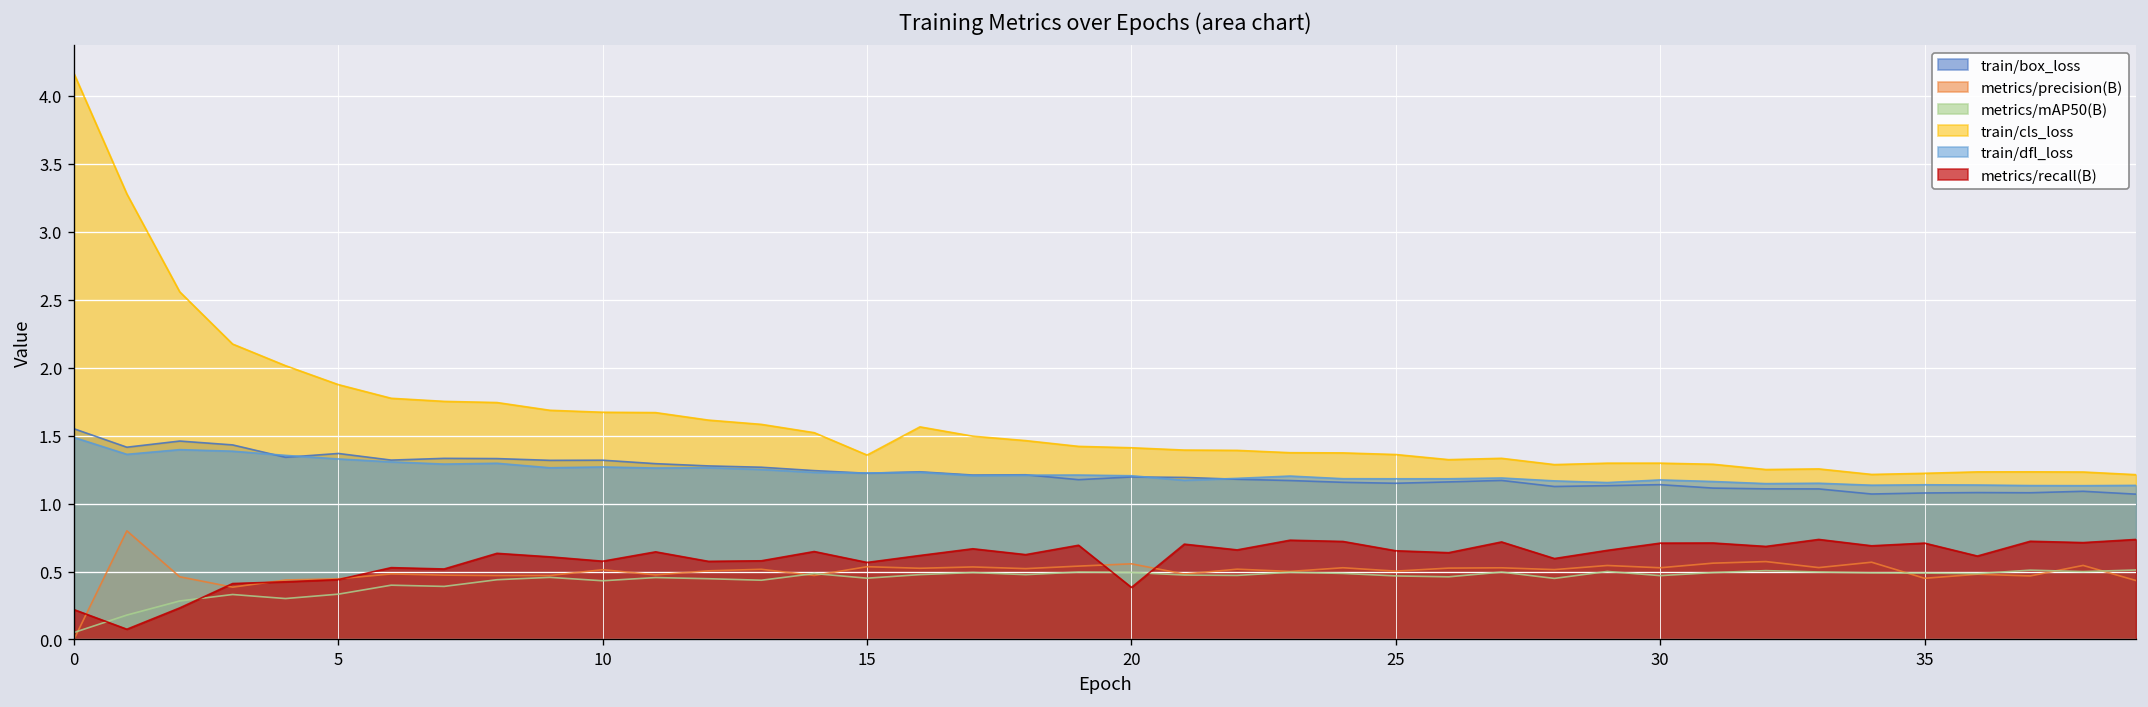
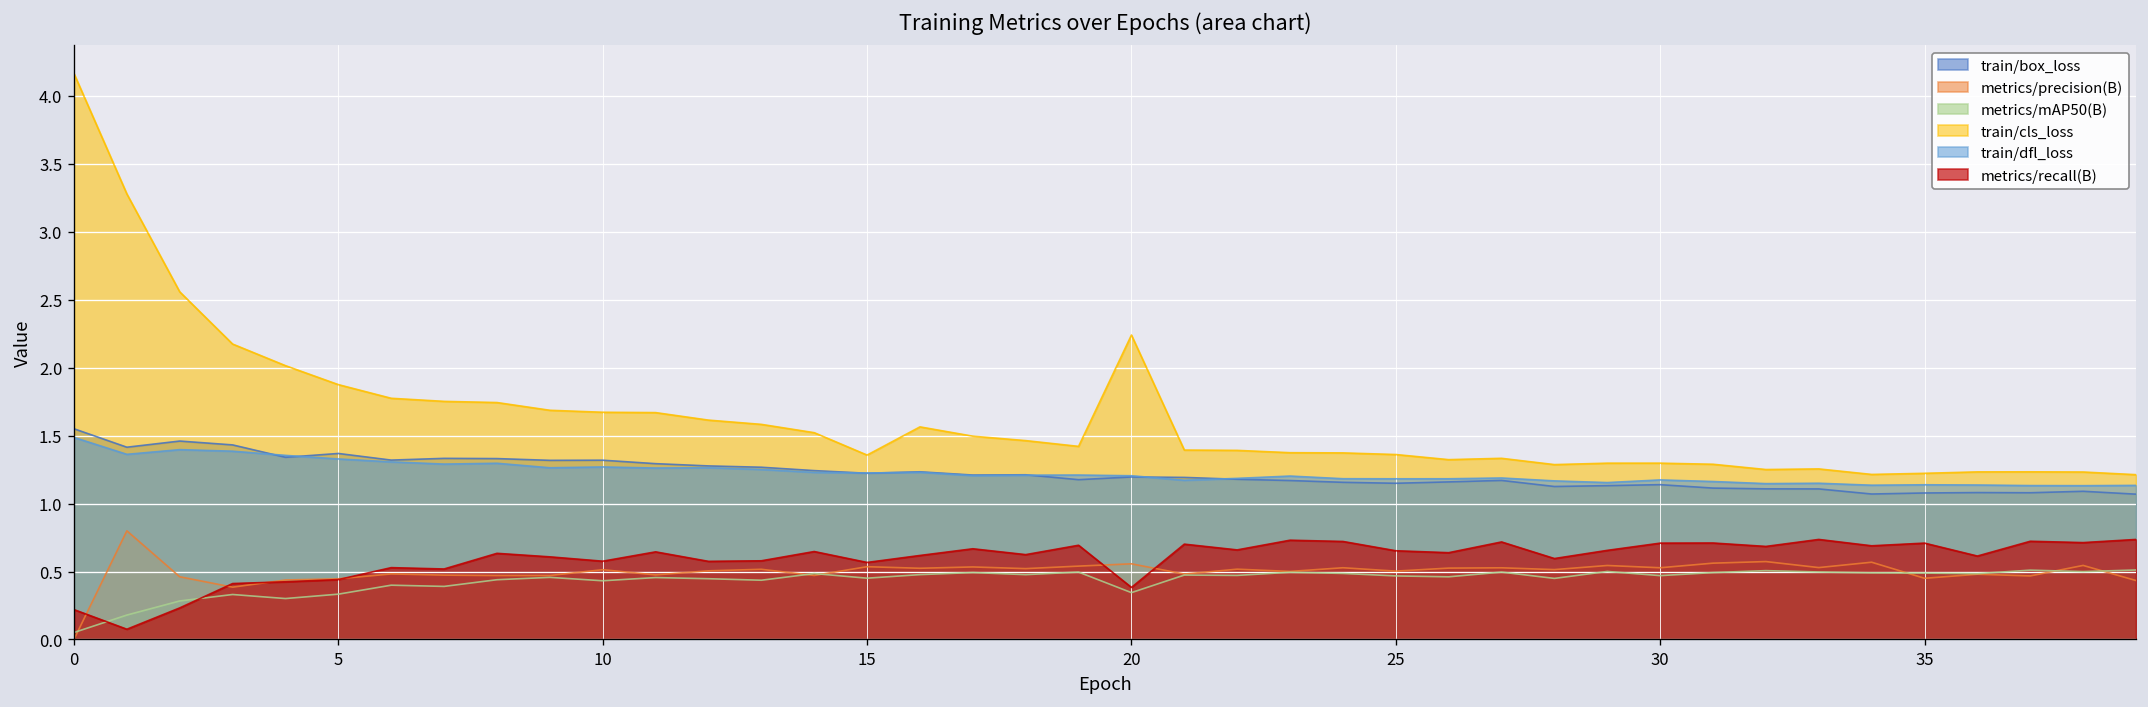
  {
    "metrics/precision(B)": {
      "0": 0.00,
      "10": 0.51,
      "15": 0.54,
      "20": 0.56,
      "25": 0.50,
      "30": 0.53,
      "35": 0.45
    },
    "metrics/mAP50(B)": {
      "0": 0.05,
      "5": 0.33,
      "10": 0.43,
      "15": 0.45,
-     "20": 0.49,
+     "20": 0.34,
      "25": 0.47,
      "30": 0.47,
      "35": 0.49
    },
    "train/cls_loss": {
      "0": 4.16,
      "5": 1.87,
      "10": 1.67,
      "15": 1.36,
-     "20": 1.41,
+     "20": 2.24,
      "25": 1.36,
      "30": 1.30,
      "35": 1.22
    },
    "metrics/recall(B)": {
      "0": 0.22,
      "10": 0.58,
      "15": 0.57,
      "20": 0.38,
      "25": 0.65,
      "30": 0.71,
      "35": 0.71
    }
  }
